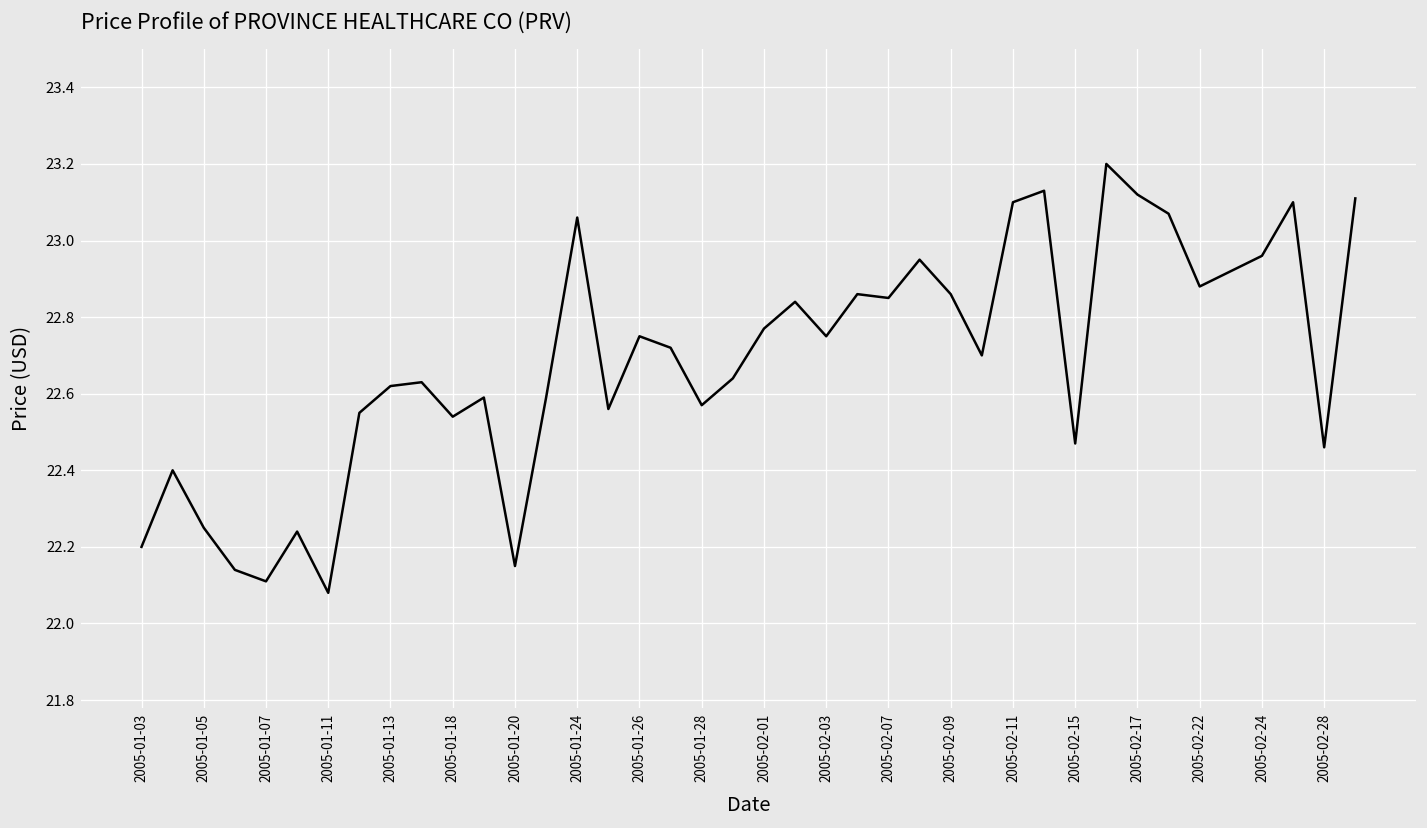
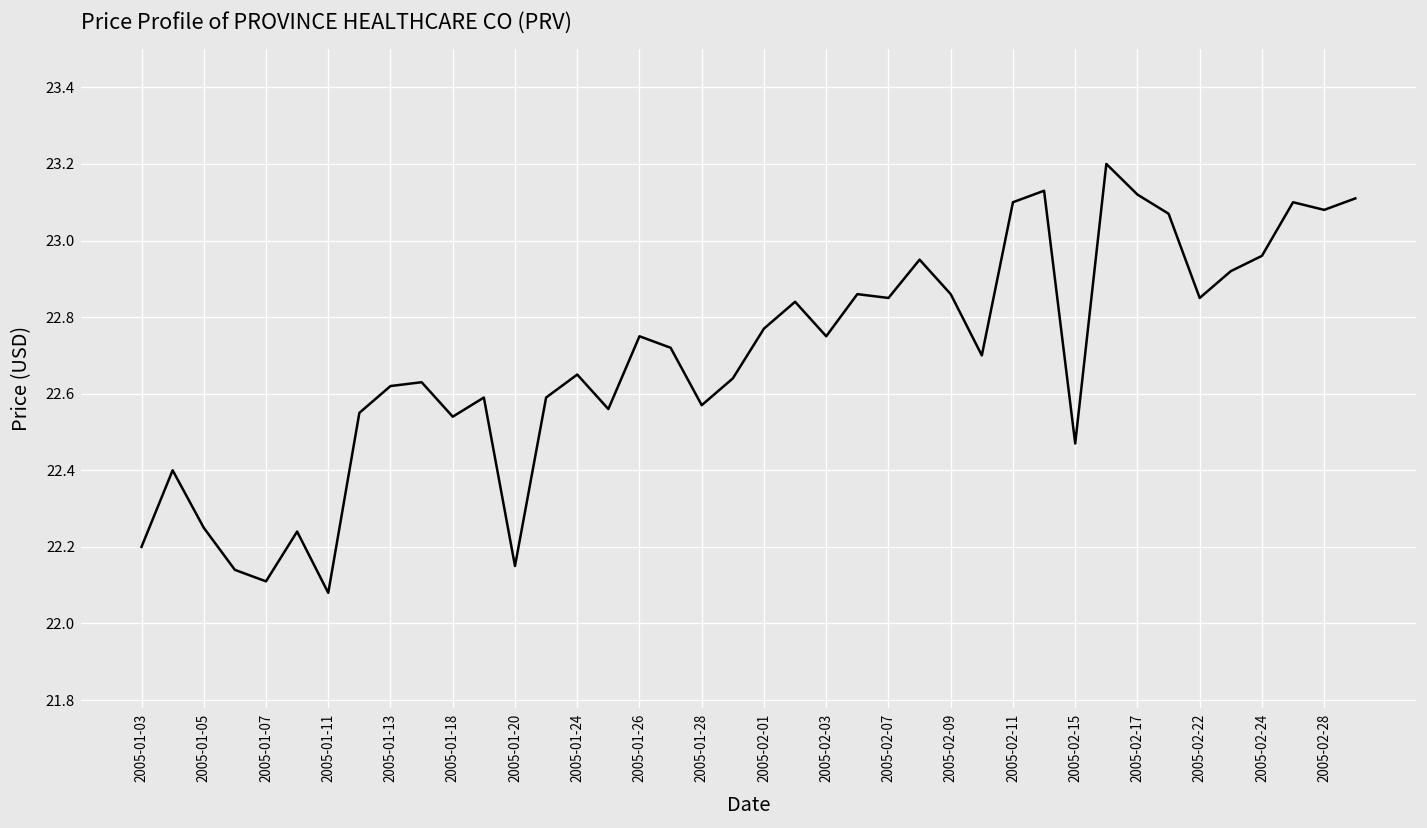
  {
    "2005-01-03": 22.20,
    "2005-01-05": 22.25,
    "2005-01-07": 22.11,
    "2005-01-11": 22.08,
    "2005-01-13": 22.62,
    "2005-01-18": 22.54,
    "2005-01-20": 22.15,
-   "2005-01-24": 23.06,
+   "2005-01-24": 22.65,
    "2005-01-26": 22.75,
    "2005-01-28": 22.57,
    "2005-02-01": 22.77,
    "2005-02-03": 22.75,
    "2005-02-07": 22.85,
    "2005-02-09": 22.86,
    "2005-02-11": 23.10,
    "2005-02-15": 22.47,
    "2005-02-17": 23.12,
-   "2005-02-22": 22.88,
+   "2005-02-22": 22.85,
    "2005-02-24": 22.96,
-   "2005-02-28": 22.46
+   "2005-02-28": 23.08
  }
